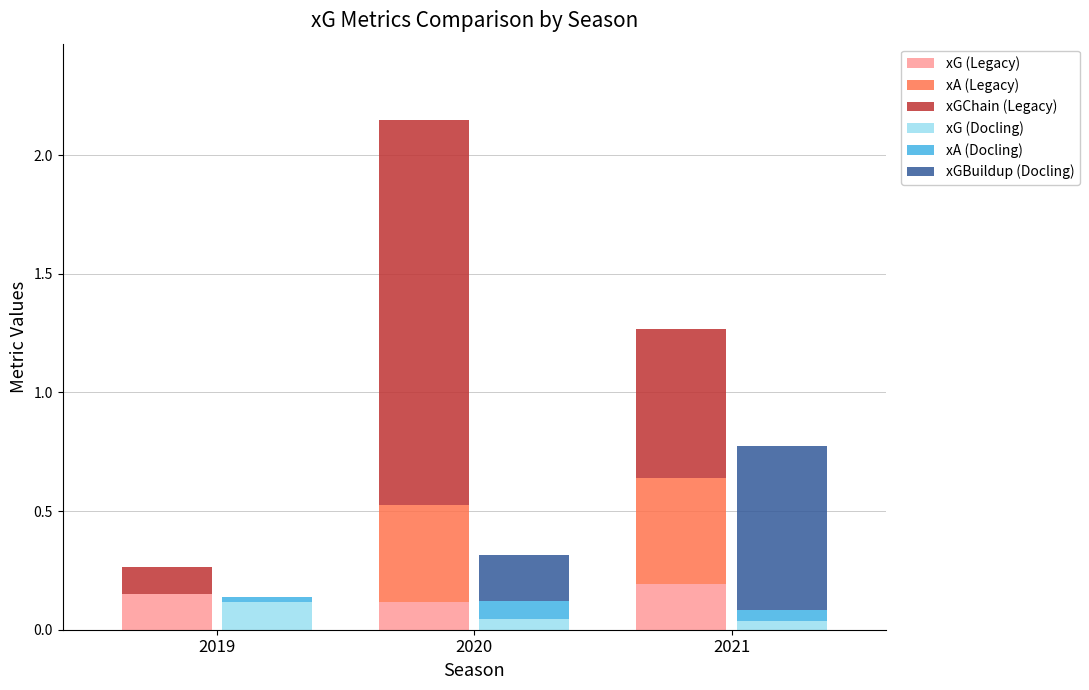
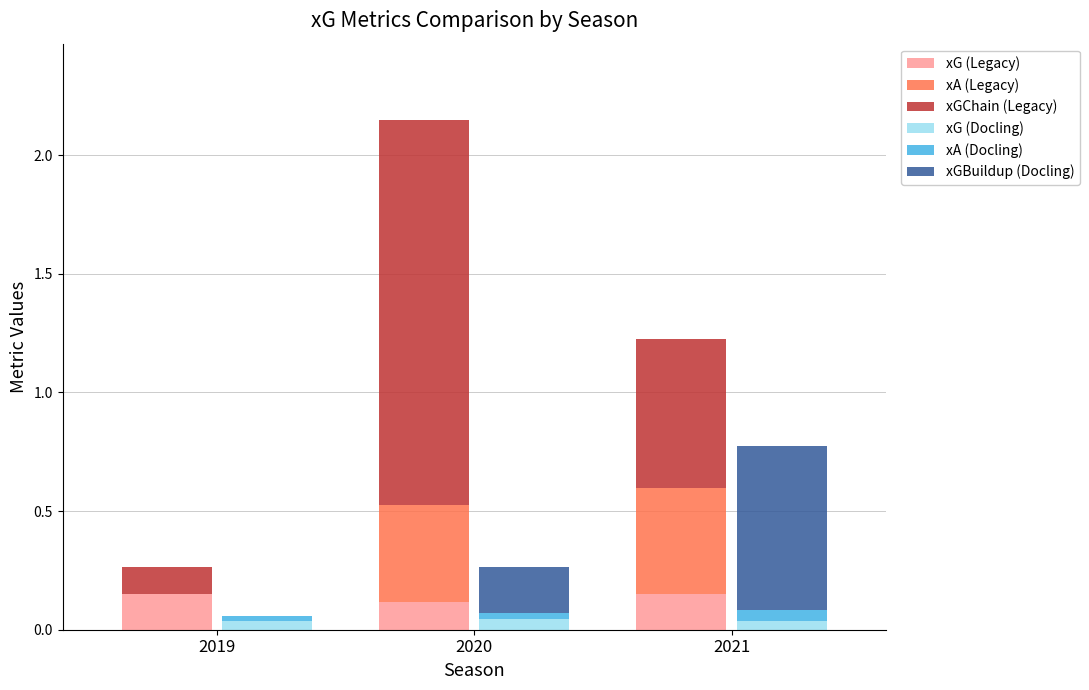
  {
    "xG (Legacy)": {
      "2019": 0.15,
      "2020": 0.12,
-     "2021": 0.19
+     "2021": 0.15
    },
    "xA (Legacy)": {
      "2019": 0.00,
      "2020": 0.41,
      "2021": 0.45
    },
    "xGChain (Legacy)": {
      "2019": 0.11,
      "2020": 1.62,
      "2021": 0.63
    },
    "xG (Docling)": {
-     "2019": 0.12,
+     "2019": 0.04,
      "2020": 0.05,
      "2021": 0.04
    },
    "xA (Docling)": {
      "2019": 0.02,
-     "2020": 0.07,
+     "2020": 0.02,
      "2021": 0.05
    },
    "xGBuildup (Docling)": {
      "2019": 0.00,
      "2020": 0.19,
      "2021": 0.69
    }
  }
